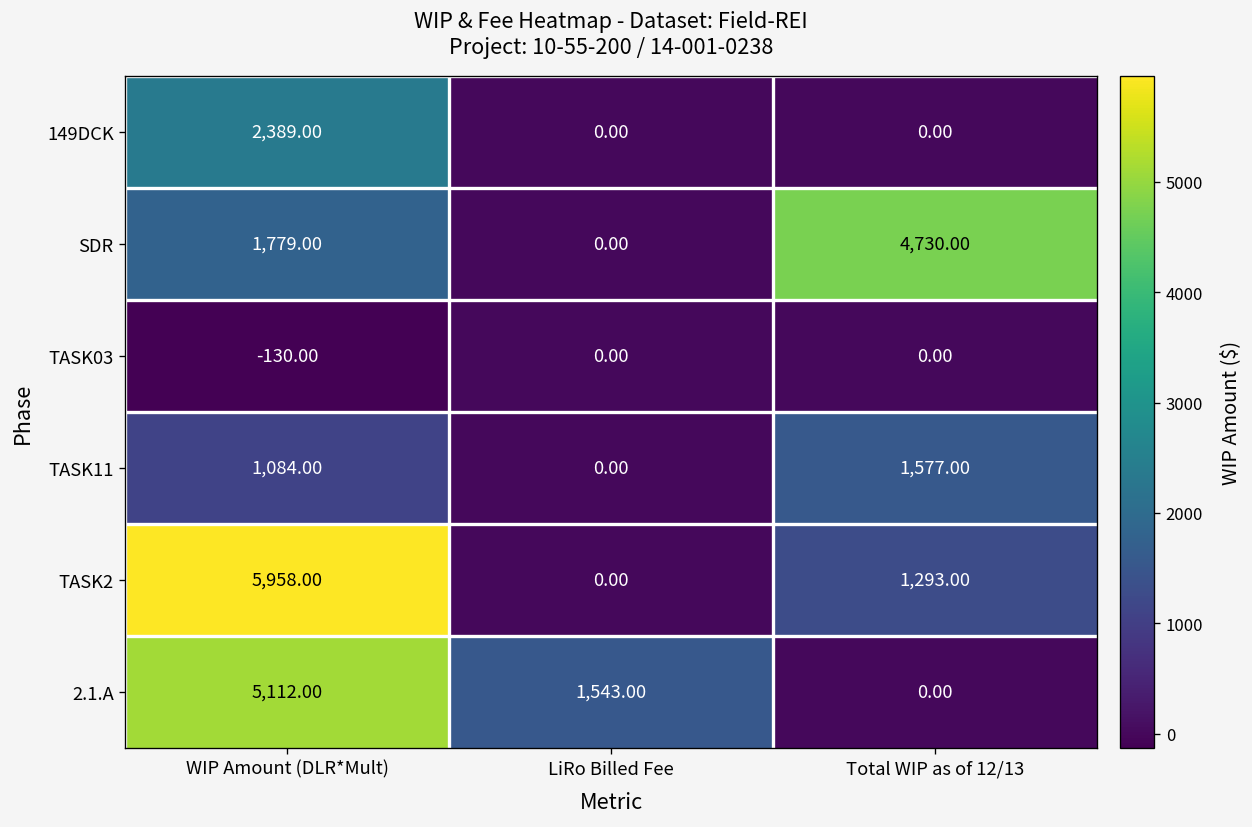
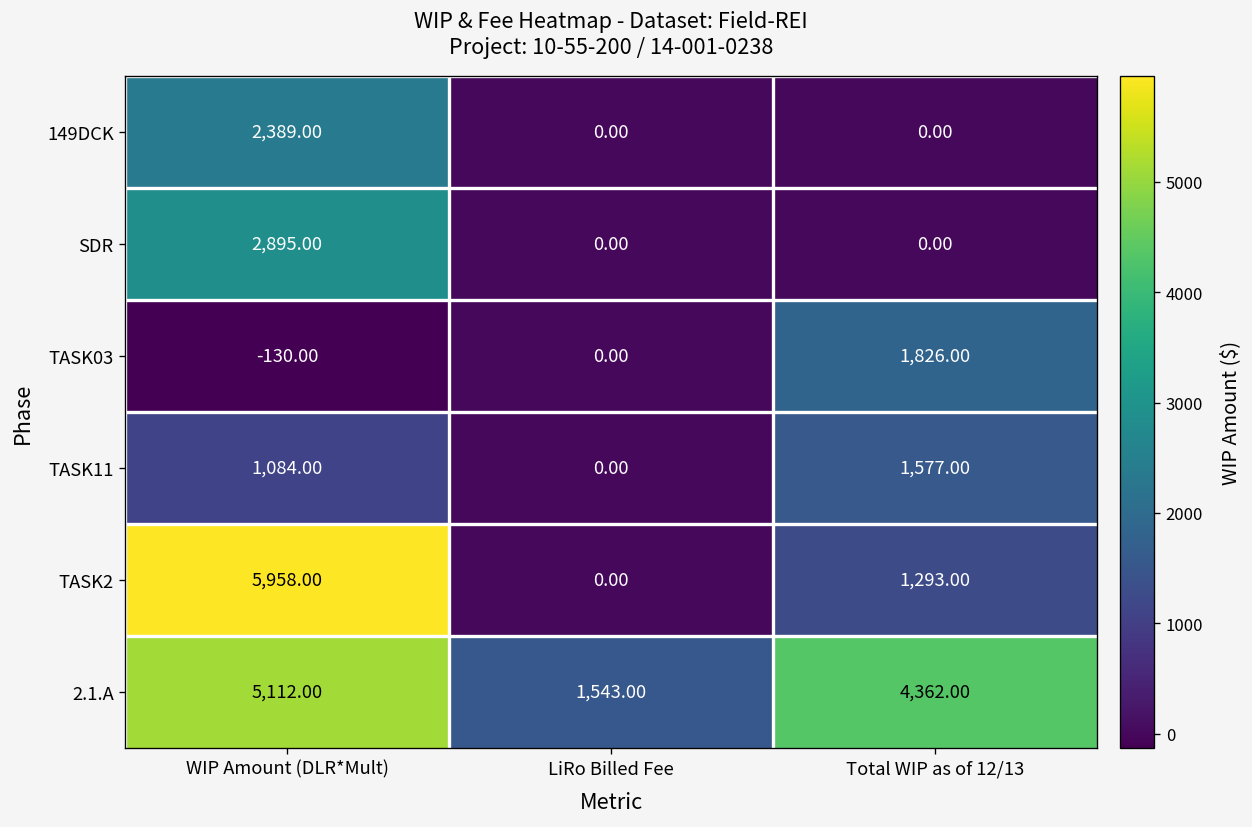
  {
    "149DCK": {
      "WIP Amount (DLR*Mult)": "2,389.00",
      "LiRo Billed Fee": "0.00",
      "Total WIP as of 12/13": "0.00"
    },
    "SDR": {
-     "WIP Amount (DLR*Mult)": "1,779.00",
+     "WIP Amount (DLR*Mult)": "2,895.00",
      "LiRo Billed Fee": "0.00",
-     "Total WIP as of 12/13": "4,730.00"
+     "Total WIP as of 12/13": "0.00"
    },
    "TASK03": {
      "WIP Amount (DLR*Mult)": "-130.00",
      "LiRo Billed Fee": "0.00",
-     "Total WIP as of 12/13": "0.00"
+     "Total WIP as of 12/13": "1,826.00"
    },
    "TASK11": {
      "WIP Amount (DLR*Mult)": "1,084.00",
      "LiRo Billed Fee": "0.00",
      "Total WIP as of 12/13": "1,577.00"
    },
    "TASK2": {
      "WIP Amount (DLR*Mult)": "5,958.00",
      "LiRo Billed Fee": "0.00",
      "Total WIP as of 12/13": "1,293.00"
    },
    "2.1.A": {
      "WIP Amount (DLR*Mult)": "5,112.00",
      "LiRo Billed Fee": "1,543.00",
-     "Total WIP as of 12/13": "0.00"
+     "Total WIP as of 12/13": "4,362.00"
    }
  }
